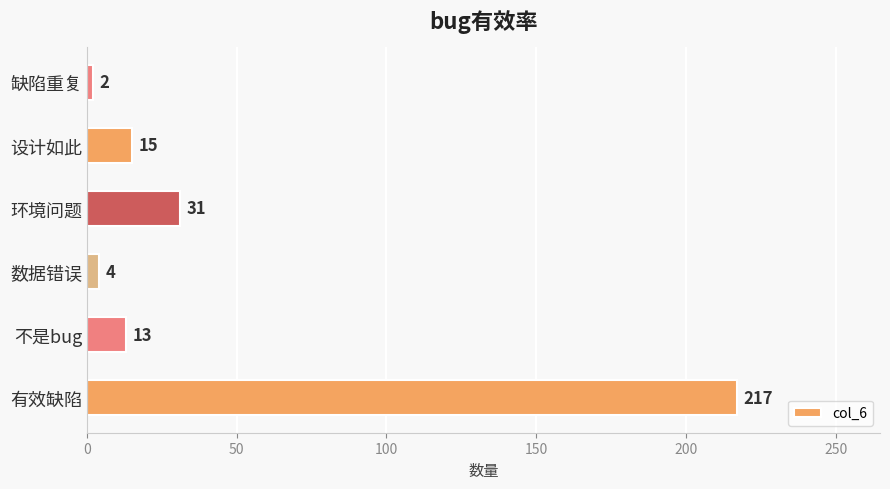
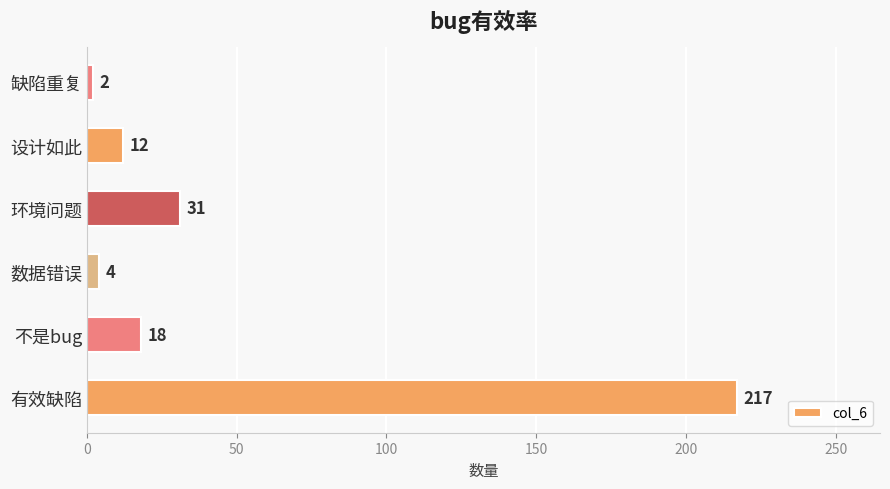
  {
    "缺陷重复": 2,
-   "设计如此": 15,
+   "设计如此": 12,
    "环境问题": 31,
    "数据错误": 4,
-   "不是bug": 13,
+   "不是bug": 18,
    "有效缺陷": 217
  }
